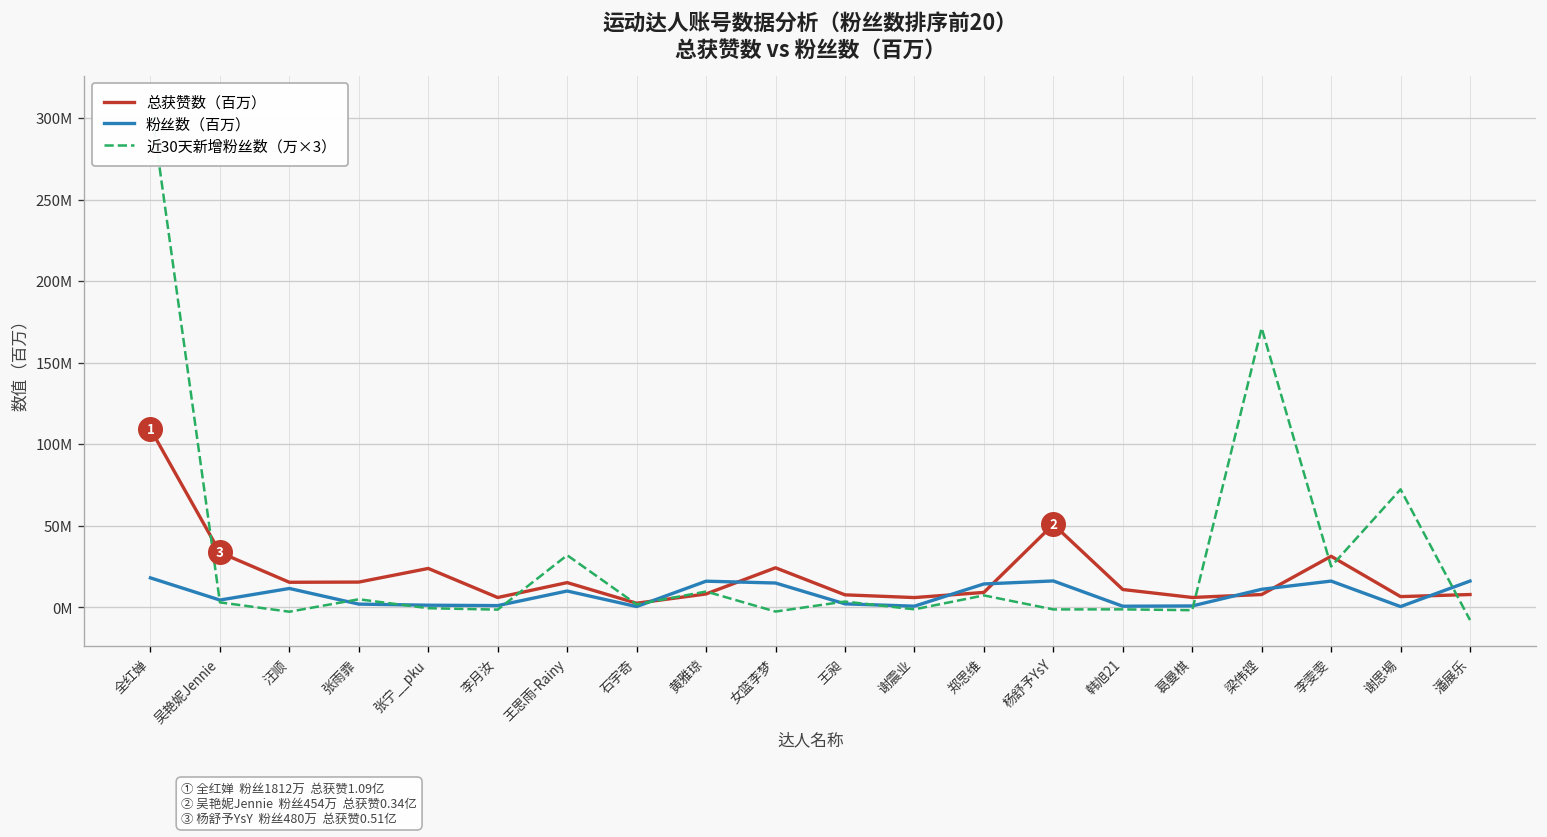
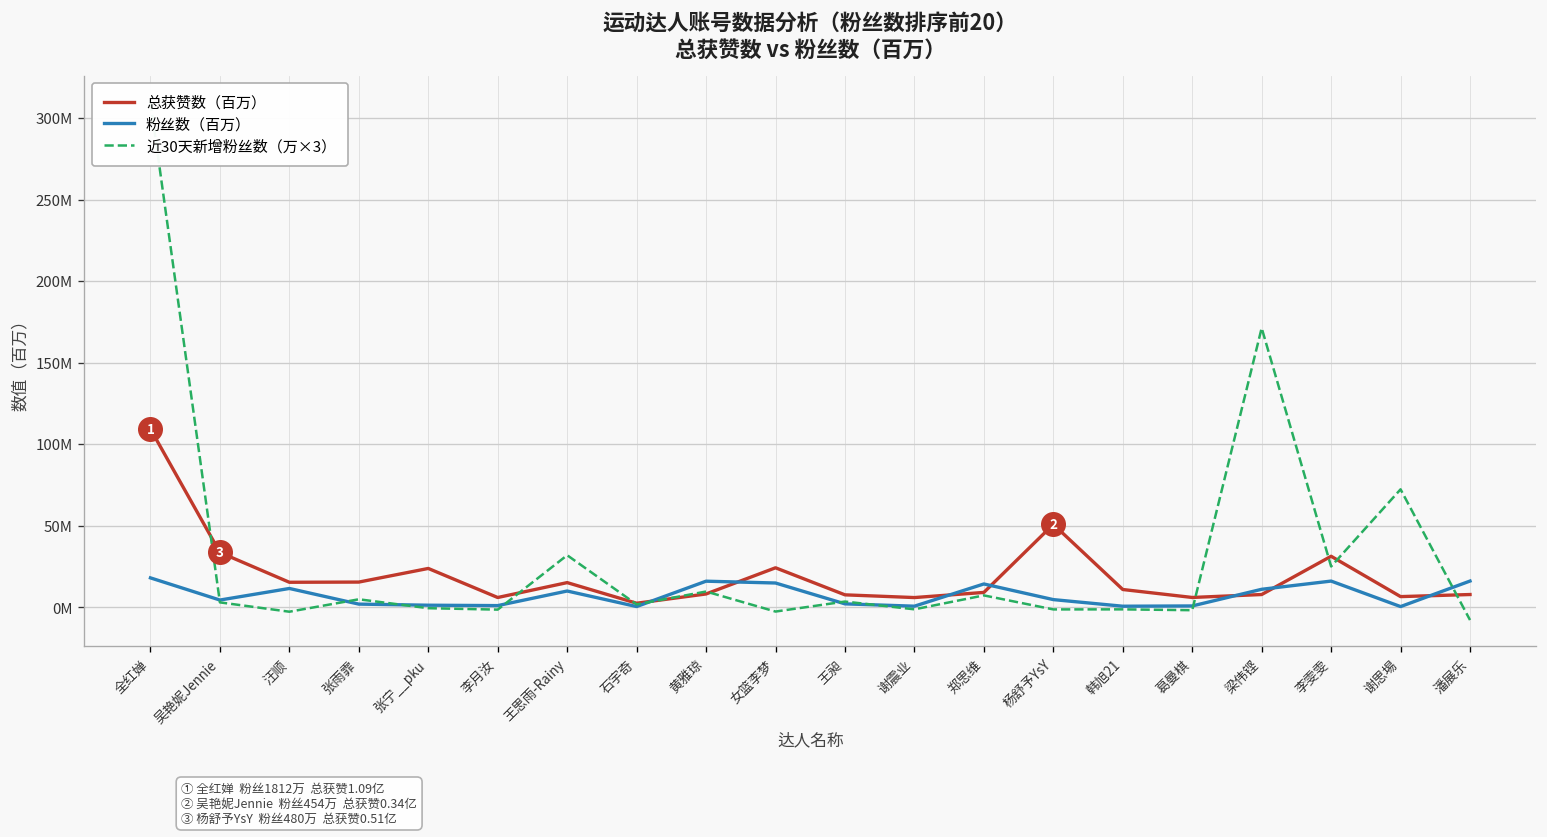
  {
    "粉丝数（百万）": {
      "全红婵": 18000000,
      "汪顺": 12000000,
      "张雨霏": 2000000,
      "李月汝": 1000000,
      "王思雨-Rainy": 10000000,
      "黄雅琼": 16000000,
      "女篮李梦": 15000000,
      "谢震业": 1000000,
      "郑思维": 14000000,
-     "杨舒予YsY": 16000000,
+     "杨舒予YsY": 5000000,
      "韩旭21": 1000000,
      "葛曼棋": 1000000,
      "梁伟铿": 11000000,
      "李雯雯": 16000000,
      "谢思埸": 1000000,
      "潘展乐": 16000000
    },
    "近30天新增粉丝数（万×3）": {
      "汪顺": -3000000,
      "张雨霏": 5000000,
      "李月汝": -1000000,
      "王思雨-Rainy": 32000000,
      "女篮李梦": -3000000,
      "谢震业": -1000000,
      "杨舒予YsY": -1000000,
      "韩旭21": -1000000,
      "葛曼棋": -2000000,
      "梁伟铿": 171000000,
      "李雯雯": 25000000,
      "谢思埸": 72000000,
      "潘展乐": -8000000
    }
  }
